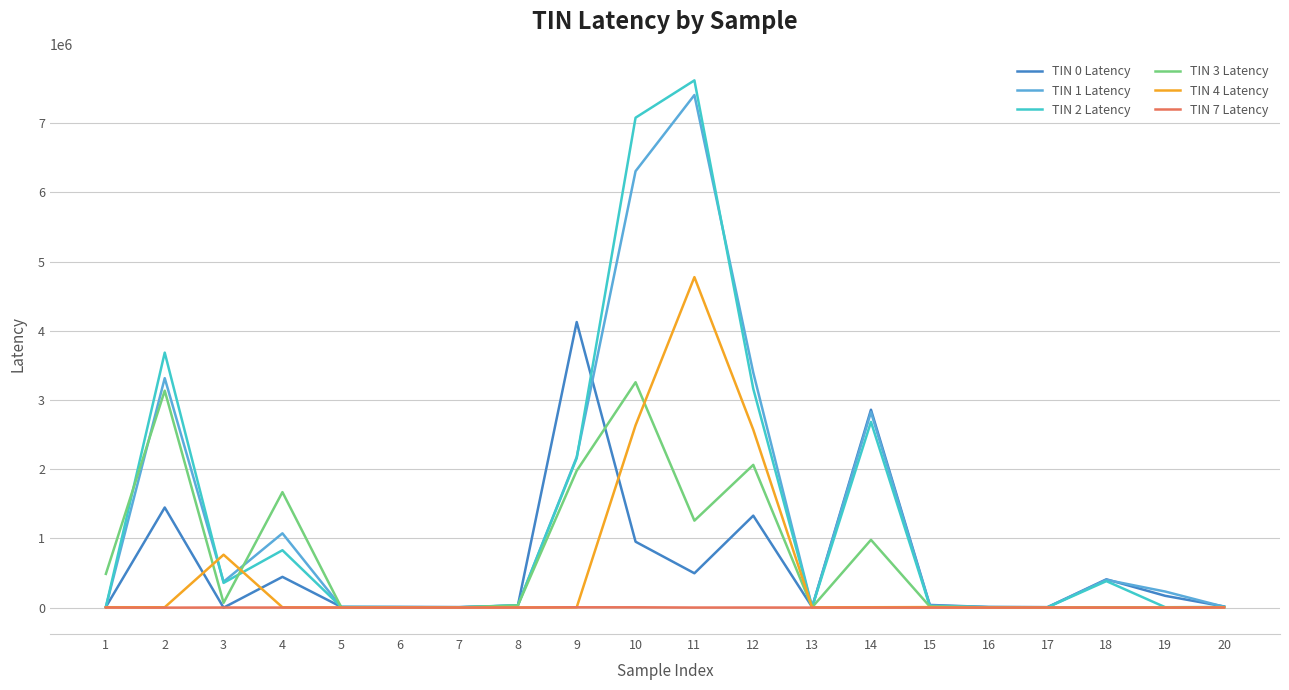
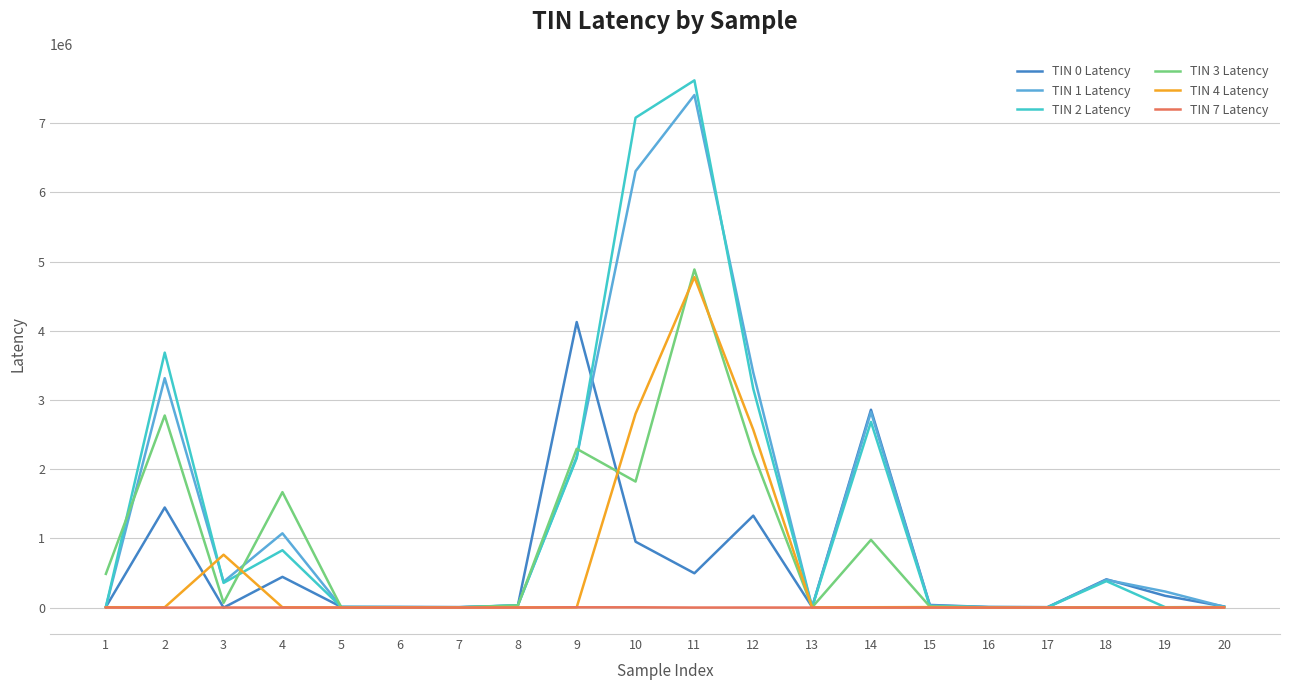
  {
    "TIN 3 Latency": {
      "1": 500000,
-     "2": 3100000,
+     "2": 2800000,
      "3": 100000,
      "4": 1700000,
-     "9": 2000000,
-     "10": 3300000,
-     "11": 1300000,
-     "12": 2100000,
+     "9": 2300000,
+     "10": 1800000,
+     "11": 4900000,
+     "12": 2200000,
      "14": 1000000
    },
    "TIN 4 Latency": {
      "3": 800000,
-     "10": 2600000,
+     "10": 2800000,
      "11": 4800000,
      "12": 2600000
    },
    "TIN 7 Latency": {
      "10": 0,
      "11": 0,
      "12": 0
    }
  }
